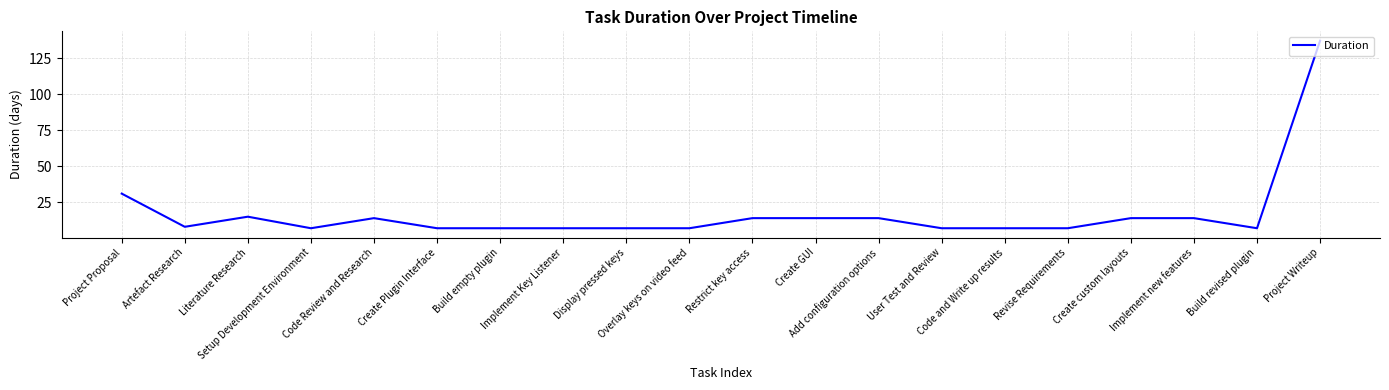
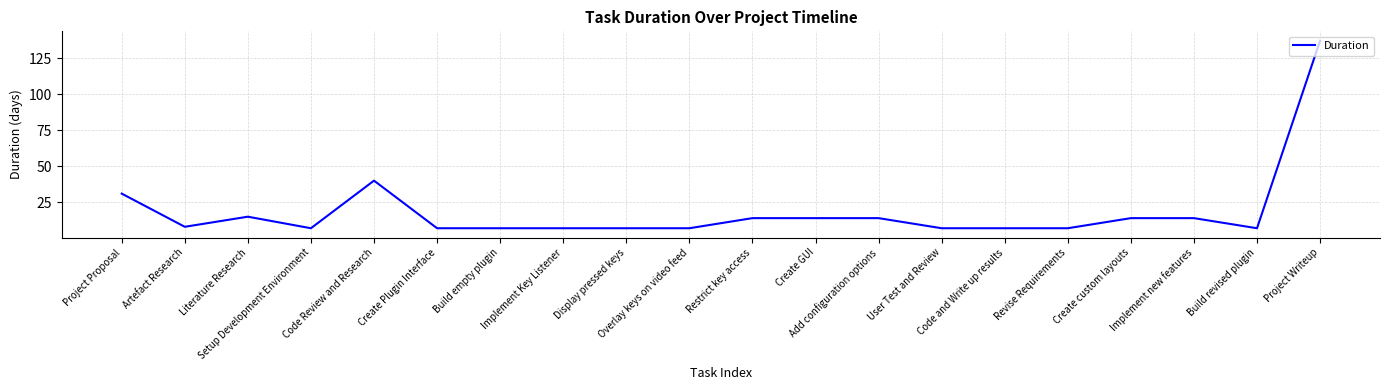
  {
    "Project Proposal": 31,
    "Artefact Research": 8,
    "Literature Research": 15,
    "Setup Development Environment": 7,
-   "Code Review and Research": 14,
+   "Code Review and Research": 40,
    "Create Plugin Interface": 7,
    "Build empty plugin": 7,
    "Implement Key Listener": 7,
    "Display pressed keys": 7,
    "Overlay keys on video feed": 7,
    "Restrict key access": 14,
    "Create GUI": 14,
    "Add configuration options": 14,
    "User Test and Review": 7,
    "Code and Write up results": 7,
    "Revise Requirements": 7,
    "Create custom layouts": 14,
    "Implement new features": 14,
    "Build revised plugin": 7
  }
